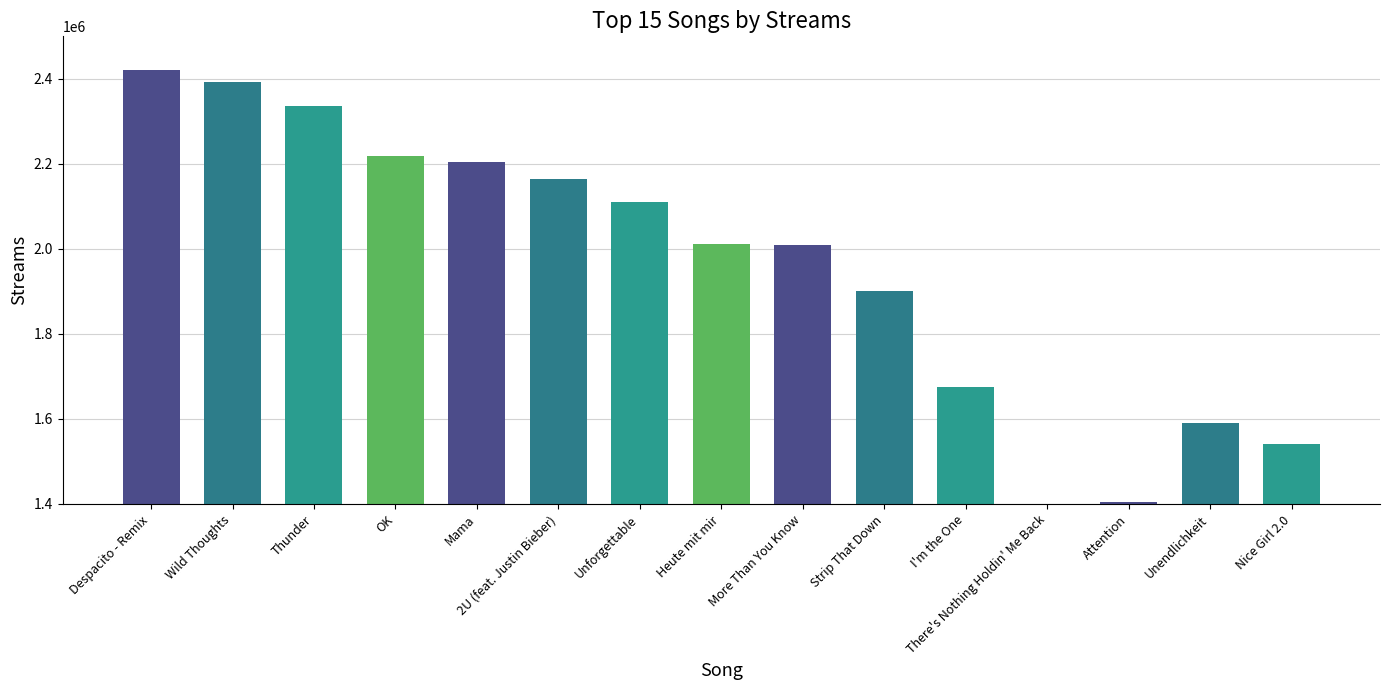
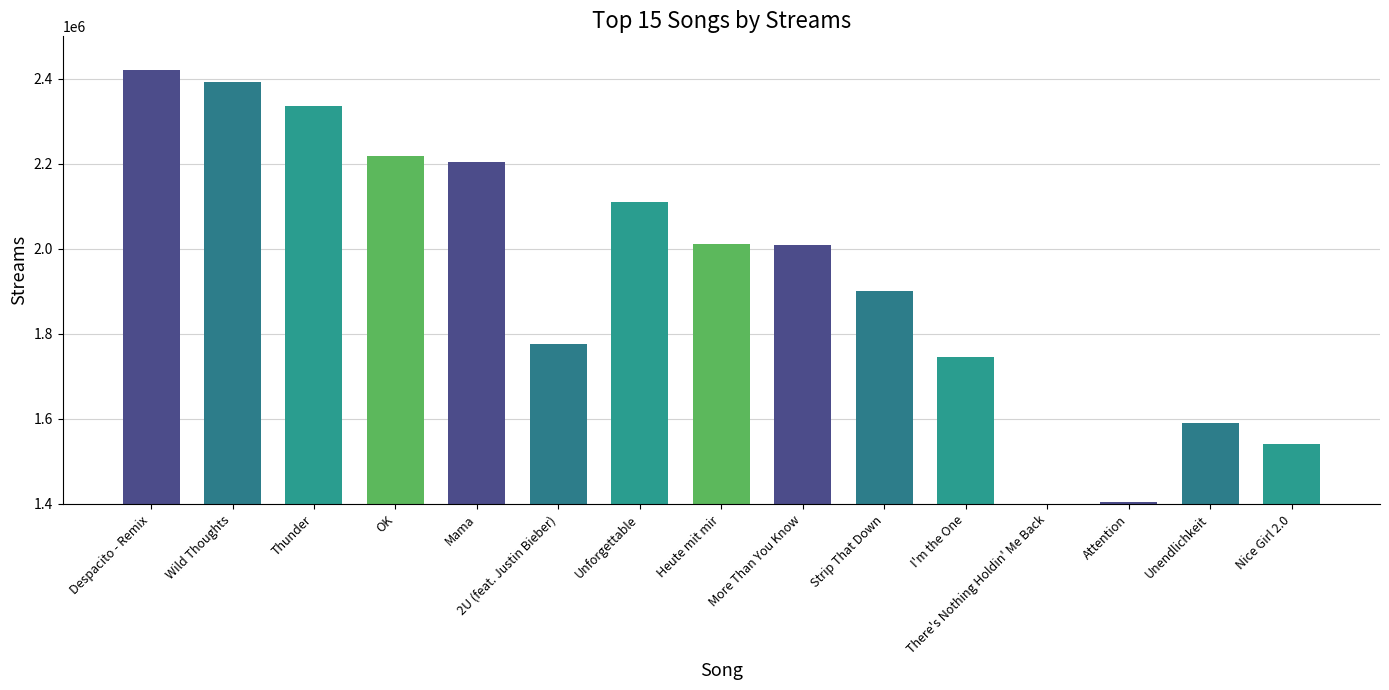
  {
    "Despacito - Remix": 2420000,
    "Wild Thoughts": 2390000,
    "Thunder": 2340000,
    "OK": 2220000,
    "Mama": 2200000,
-   "2U (feat. Justin Bieber)": 2160000,
+   "2U (feat. Justin Bieber)": 1780000,
    "Unforgettable": 2110000,
    "Heute mit mir": 2010000,
    "More Than You Know": 2010000,
    "Strip That Down": 1900000,
-   "I'm the One": 1680000,
+   "I'm the One": 1750000,
    "Attention": 1400000,
    "Unendlichkeit": 1590000,
    "Nice Girl 2.0": 1540000
  }
